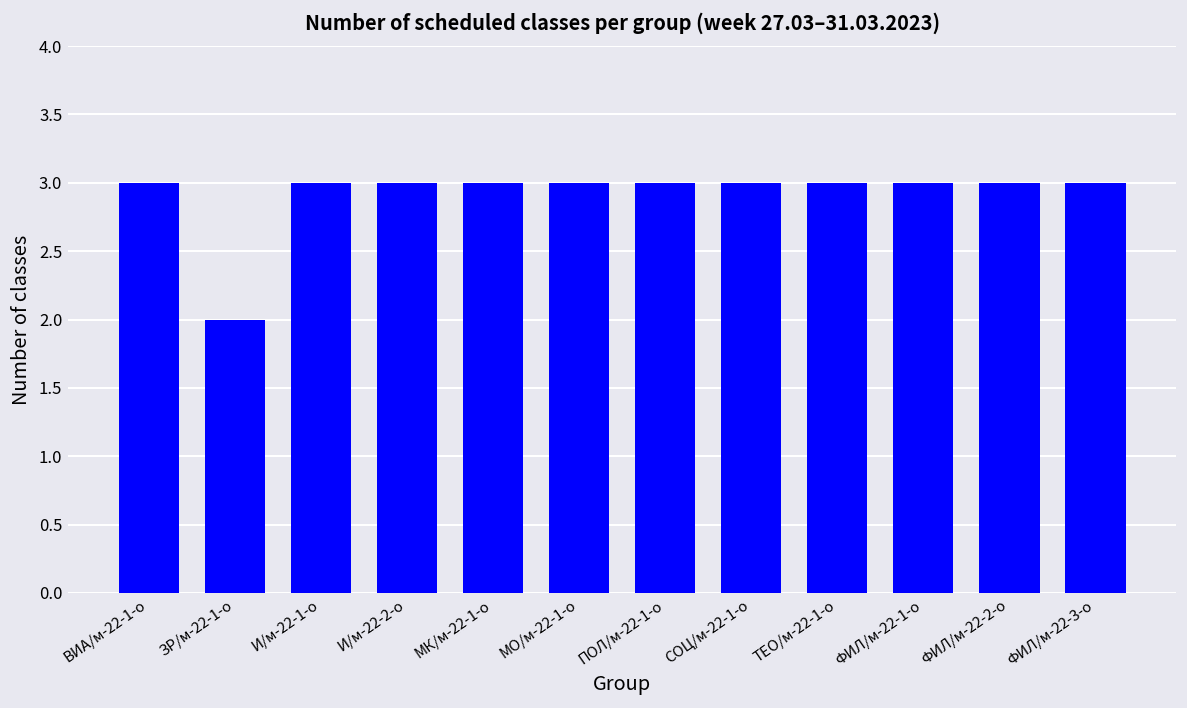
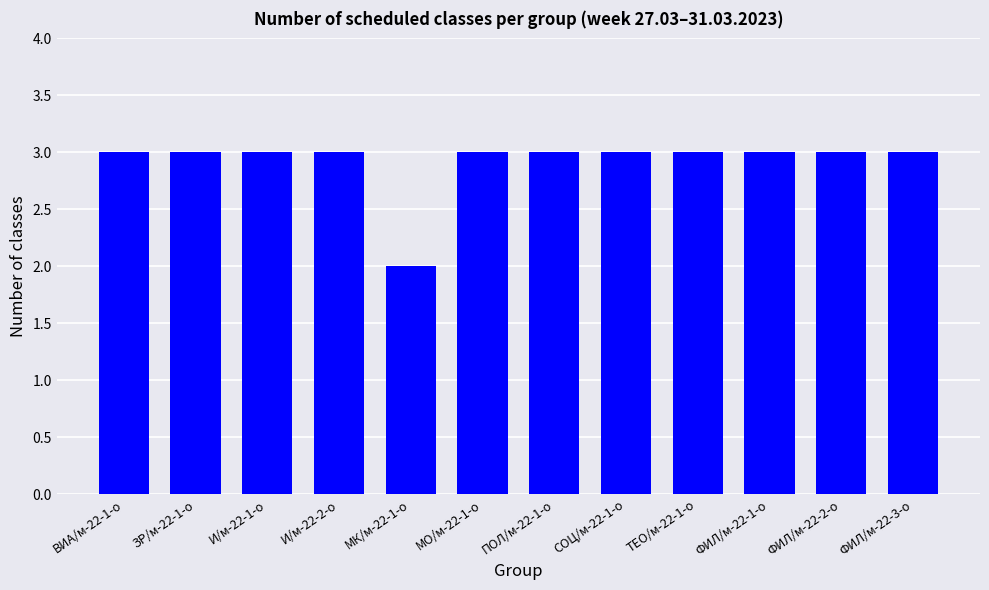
  {
    "ВИА/м-22-1-о": 3,
-   "ЗР/м-22-1-о": 2,
+   "ЗР/м-22-1-о": 3,
    "И/м-22-1-о": 3,
    "И/м-22-2-о": 3,
-   "МК/м-22-1-о": 3,
+   "МК/м-22-1-о": 2,
    "МО/м-22-1-о": 3,
    "ПОЛ/м-22-1-о": 3,
    "СОЦ/м-22-1-о": 3,
    "ТЕО/м-22-1-о": 3,
    "ФИЛ/м-22-1-о": 3,
    "ФИЛ/м-22-2-о": 3,
    "ФИЛ/м-22-3-о": 3
  }
